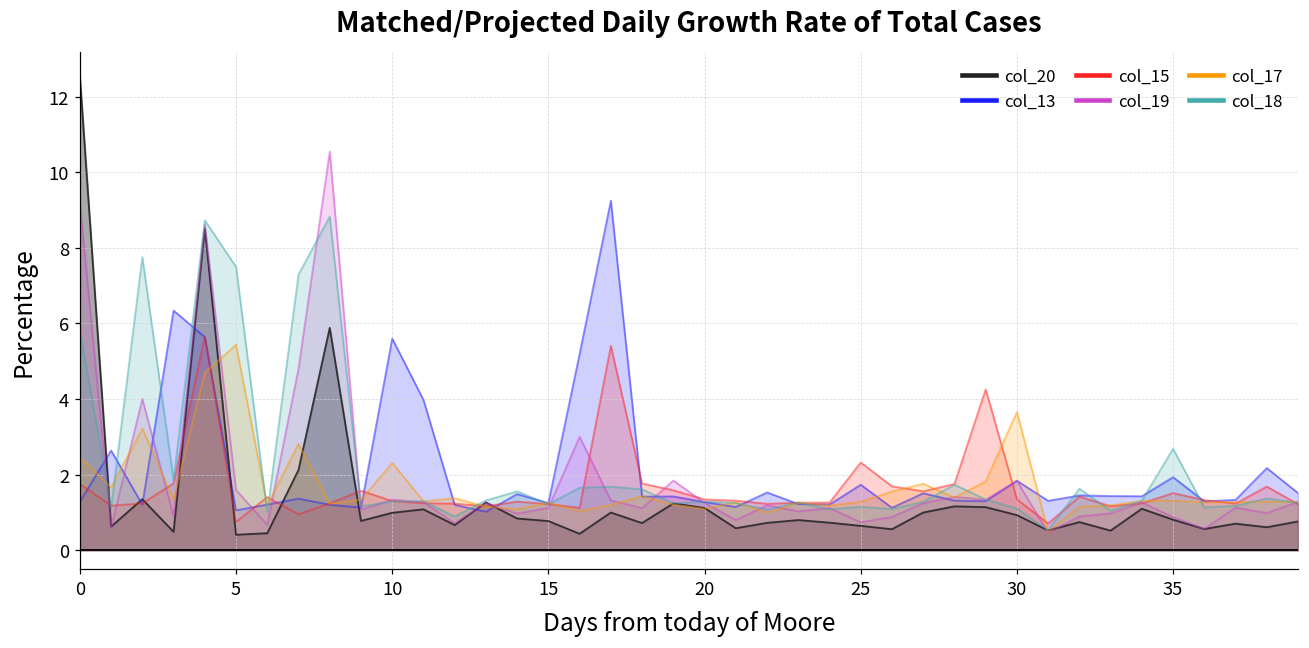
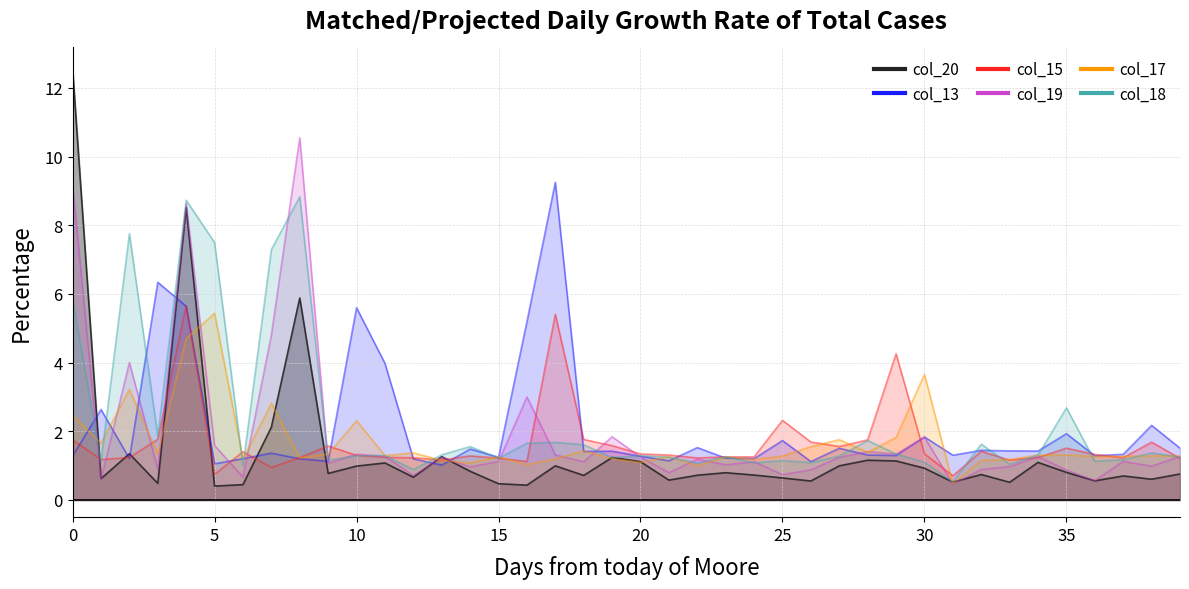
  {
    "col_20": {
      "0": 12.6,
      "5": 0.4,
      "10": 1.0,
-     "15": 0.8,
+     "15": 0.5,
      "25": 0.6,
      "30": 0.9
    }
  }
